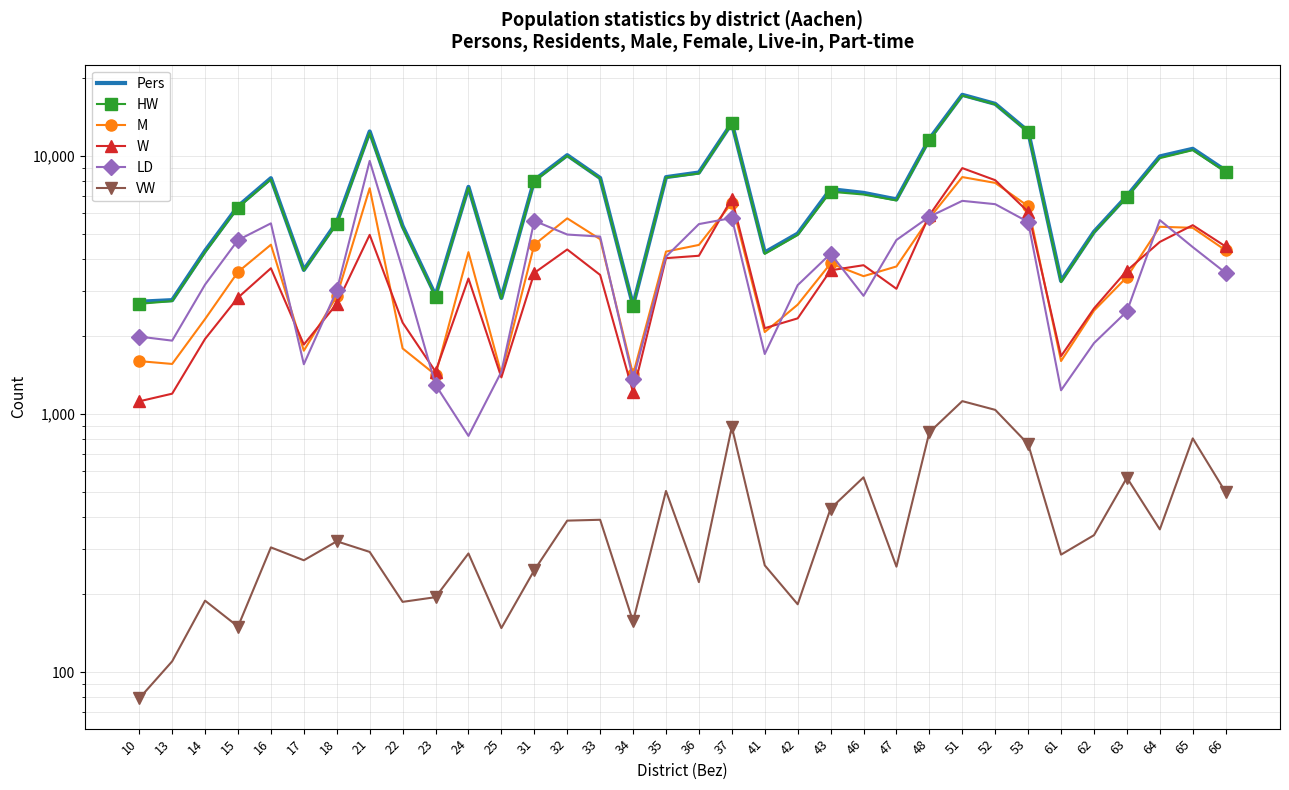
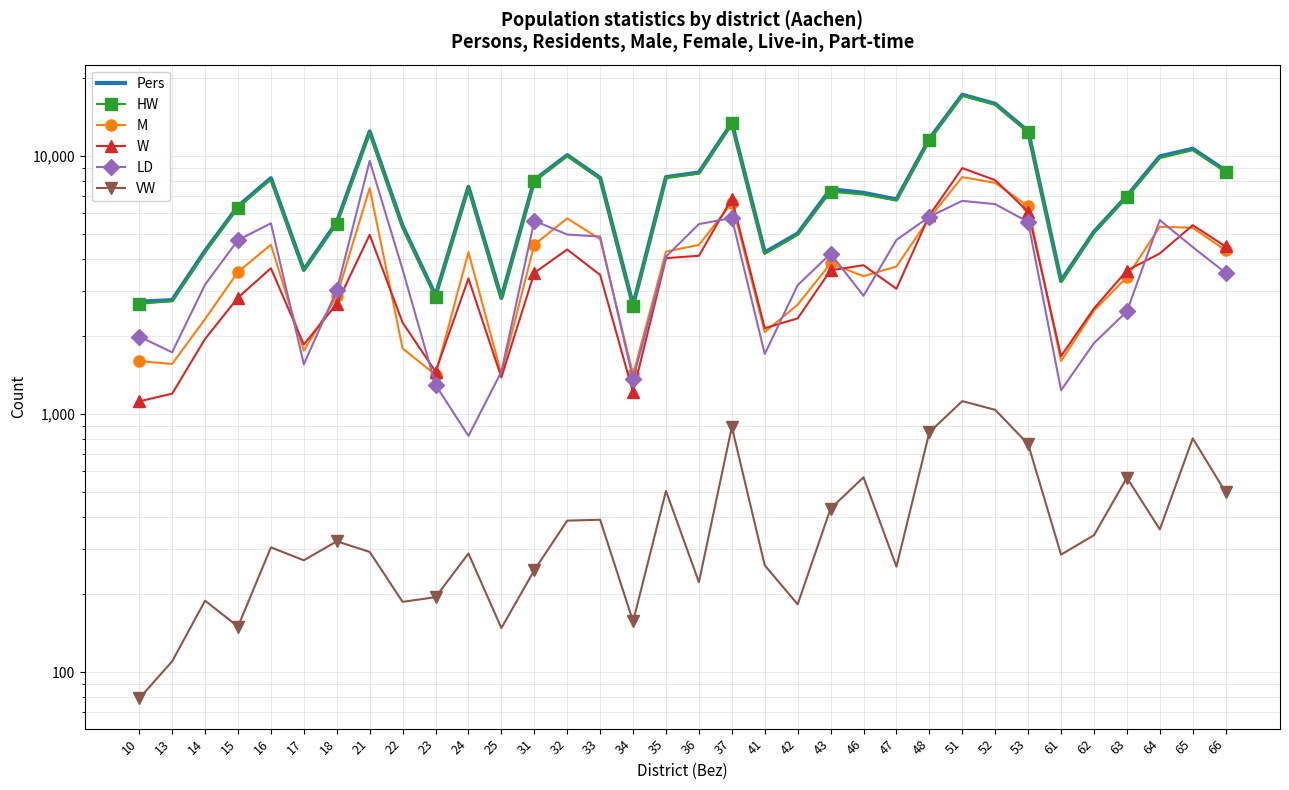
  {
    "Pers": {
      "43": "7,400"
    },
    "HW": {
      "43": "7,300"
    },
    "M": {
      "10": "1,600",
      "13": "1,600",
      "14": "2,300",
      "15": "3,600",
      "16": "4,500",
      "17": "1,800",
      "18": "2,900",
      "21": "7,500",
      "22": "1,800",
      "23": "1,400",
      "24": "4,200",
      "31": "4,500",
      "32": "5,700",
      "33": "4,800",
      "34": "1,400",
      "35": "4,300",
      "36": "4,500",
      "37": "6,600",
      "41": "2,100",
      "42": "2,700",
      "43": "3,800",
      "46": "3,400",
      "47": "3,700",
      "51": "8,300",
      "52": "7,900",
      "53": "6,400",
      "61": "1,600",
      "63": "3,400",
      "64": "5,300",
      "65": "5,300",
      "66": "4,300"
    },
    "W": {
      "10": "1,120",
      "13": "1,200",
      "14": "2,000",
      "15": "2,800",
      "16": "3,700",
      "17": "1,900",
      "18": "2,700",
      "21": "4,900",
      "22": "2,300",
      "23": "1,500",
      "24": "3,300",
      "25": "1,400",
      "31": "3,500",
      "32": "4,300",
      "33": "3,500",
      "34": "1,200",
      "36": "4,100",
      "37": "6,800",
      "41": "2,100",
      "42": "2,300",
      "43": "3,600",
      "46": "3,800",
      "47": "3,100",
      "51": "9,000",
      "52": "8,000",
      "53": "6,100",
      "61": "1,700",
      "63": "3,600",
-     "64": "4,600",
+     "64": "4,200",
      "65": "5,400",
      "66": "4,500"
    },
    "LD": {
      "10": "2,000",
-     "13": "1,900",
+     "13": "1,700",
      "14": "3,200",
      "15": "4,700",
      "16": "5,500",
      "17": "1,600",
      "18": "3,000",
      "21": "9,600",
      "22": "3,600",
      "23": "1,300",
      "24": "820",
      "31": "5,600",
      "32": "5,000",
      "33": "4,900",
      "34": "1,400",
      "36": "5,400",
      "37": "5,700",
      "41": "1,700",
      "42": "3,200",
      "43": "4,200",
      "46": "2,900",
      "47": "4,700",
      "51": "6,700",
      "52": "6,500",
      "53": "5,500",
      "61": "1,200",
      "62": "1,900",
      "63": "2,500",
      "64": "5,600",
      "65": "4,400",
      "66": "3,500"
    },
    "VW": {
      "10": "79",
      "13": "110",
      "14": "190",
      "15": "150",
      "16": "300",
      "17": "270",
      "18": "320",
      "21": "290",
      "22": "190",
      "23": "200",
      "24": "290",
      "25": "150",
      "31": "250",
      "32": "390",
      "33": "390",
      "34": "160",
      "35": "500",
      "36": "220",
      "37": "890",
      "41": "260",
      "42": "180",
      "43": "430",
      "46": "570",
      "47": "260",
      "48": "850",
      "51": "1,100",
      "52": "1,040",
      "53": "760",
      "61": "290",
      "62": "340",
      "63": "570",
      "64": "360",
      "65": "800",
      "66": "500"
    }
  }
